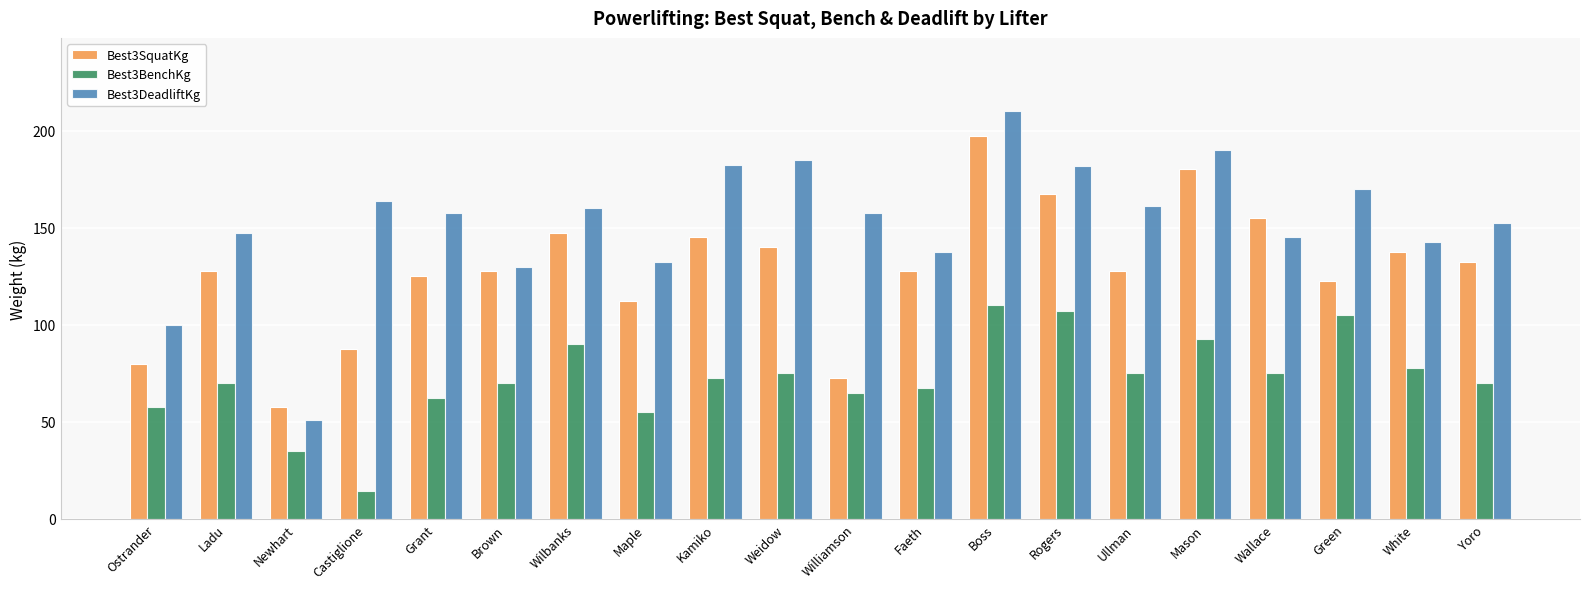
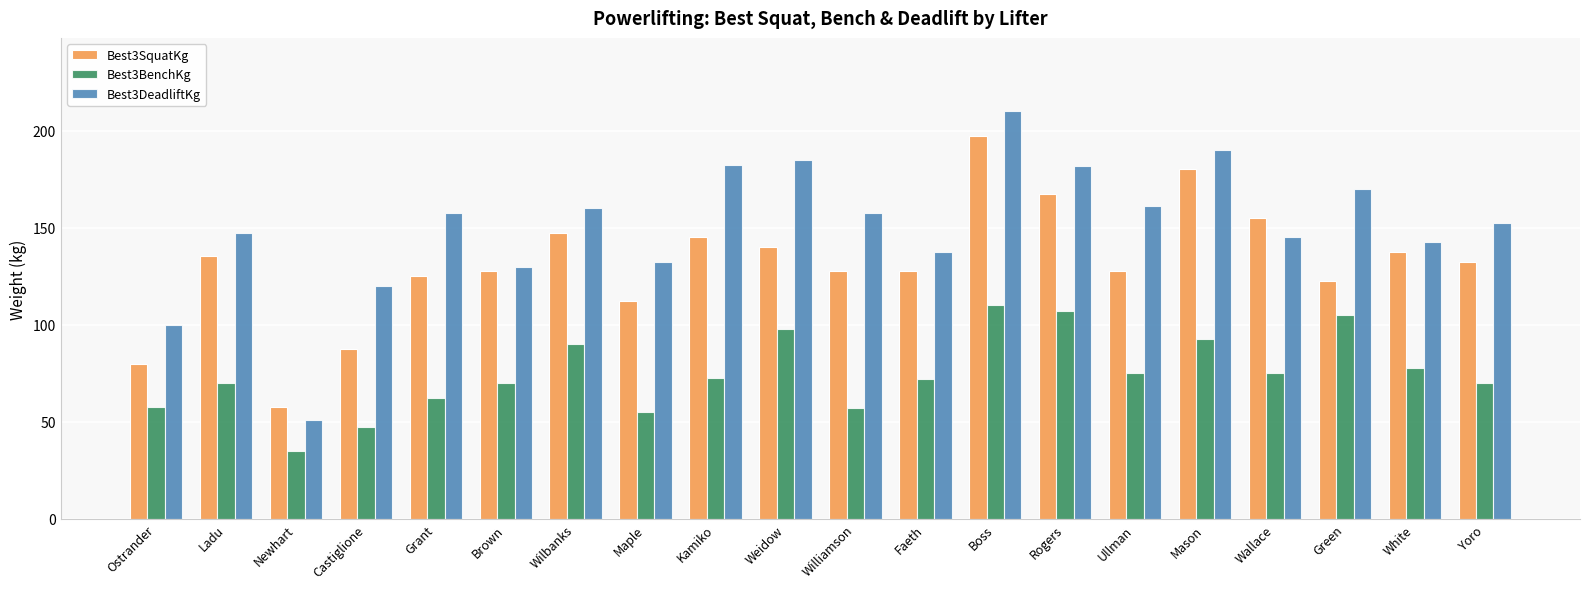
  {
    "Best3SquatKg": {
      "Ostrander": 80,
-     "Ladu": 128,
+     "Ladu": 136,
      "Newhart": 58,
      "Castiglione": 88,
      "Grant": 125,
      "Brown": 128,
      "Wilbanks": 148,
      "Maple": 113,
      "Kamiko": 145,
      "Weidow": 140,
-     "Williamson": 73,
+     "Williamson": 128,
      "Faeth": 128,
      "Boss": 198,
      "Rogers": 168,
      "Ullman": 128,
      "Mason": 180,
      "Wallace": 155,
      "Green": 123,
      "White": 138,
      "Yoro": 133
    },
    "Best3BenchKg": {
      "Ostrander": 58,
      "Ladu": 70,
      "Newhart": 35,
-     "Castiglione": 15,
+     "Castiglione": 48,
      "Grant": 63,
      "Brown": 70,
      "Wilbanks": 90,
      "Maple": 55,
      "Kamiko": 73,
-     "Weidow": 75,
-     "Williamson": 65,
-     "Faeth": 68,
+     "Weidow": 98,
+     "Williamson": 57,
+     "Faeth": 72,
      "Boss": 110,
      "Rogers": 107,
      "Ullman": 75,
      "Mason": 93,
      "Wallace": 75,
      "Green": 105,
      "White": 78,
      "Yoro": 70
    },
    "Best3DeadliftKg": {
      "Ostrander": 100,
      "Ladu": 148,
      "Newhart": 51,
-     "Castiglione": 164,
+     "Castiglione": 120,
      "Grant": 158,
      "Brown": 130,
      "Wilbanks": 160,
      "Maple": 133,
      "Kamiko": 183,
      "Weidow": 185,
      "Williamson": 158,
      "Faeth": 138,
      "Boss": 210,
      "Rogers": 182,
      "Ullman": 161,
      "Mason": 190,
      "Wallace": 145,
      "Green": 170,
      "White": 143,
      "Yoro": 153
    }
  }
